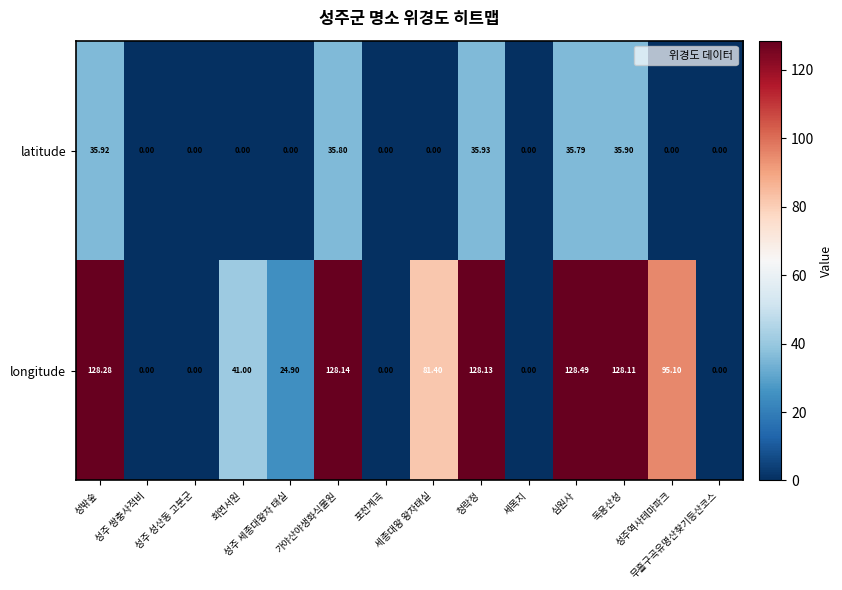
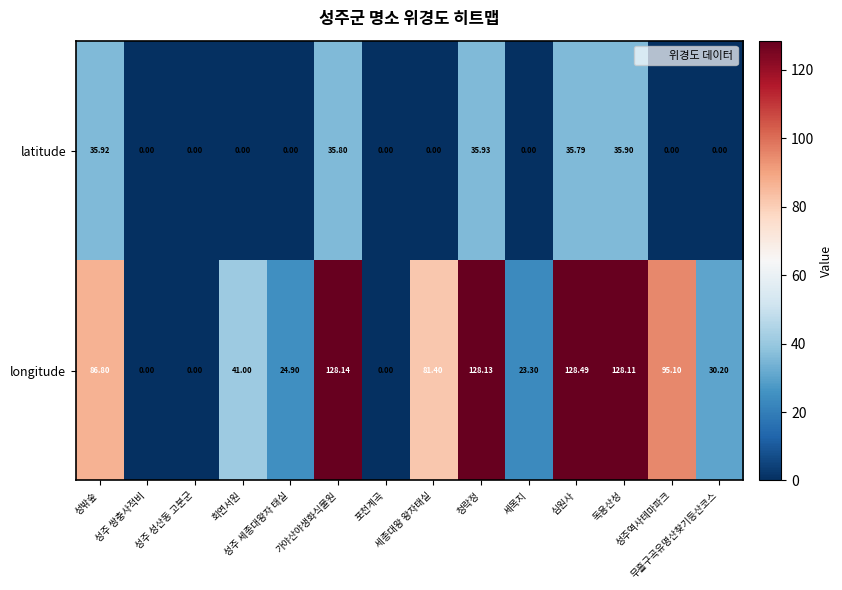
  {
    "latitude": {
      "성밖숲": 35.92,
      "성주 쌍충사적비": 0.00,
      "성주 성산동 고분군": 0.00,
      "회연서원": 0.00,
      "성주 세종대왕자 태실": 0.00,
      "가야산야생화식물원": 35.80,
      "포천계곡": 0.00,
      "세종대왕 왕자태실": 0.00,
      "청락정": 35.93,
      "세목지": 0.00,
      "심원사": 35.79,
      "독용산성": 35.90,
      "성주역사테마파크": 0.00,
      "무흘구곡유명산찾기등산코스": 0.00
    },
    "longitude": {
-     "성밖숲": 128.28,
+     "성밖숲": 86.80,
      "성주 쌍충사적비": 0.00,
      "성주 성산동 고분군": 0.00,
      "회연서원": 41.00,
      "성주 세종대왕자 태실": 24.90,
      "가야산야생화식물원": 128.14,
      "포천계곡": 0.00,
      "세종대왕 왕자태실": 81.40,
      "청락정": 128.13,
-     "세목지": 0.00,
+     "세목지": 23.30,
      "심원사": 128.49,
      "독용산성": 128.11,
      "성주역사테마파크": 95.10,
-     "무흘구곡유명산찾기등산코스": 0.00
+     "무흘구곡유명산찾기등산코스": 30.20
    }
  }
